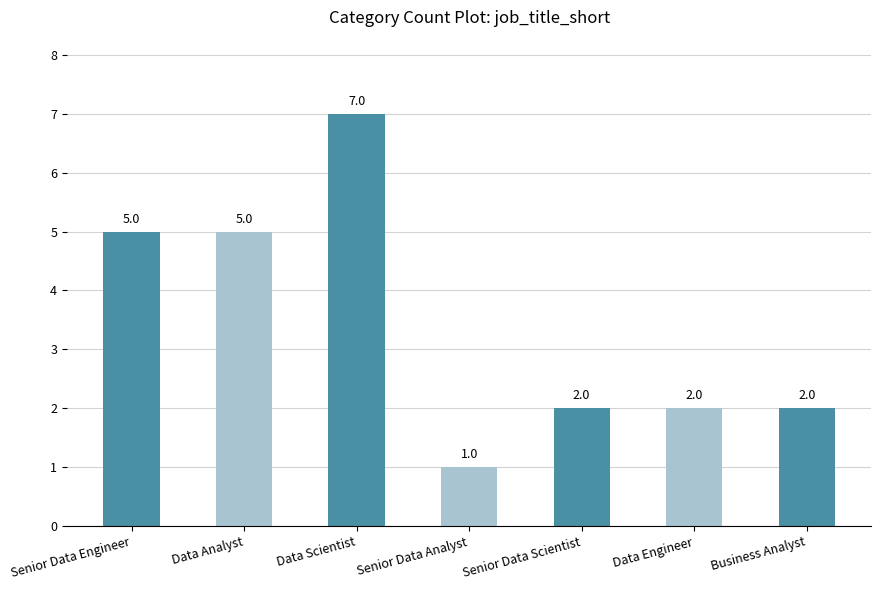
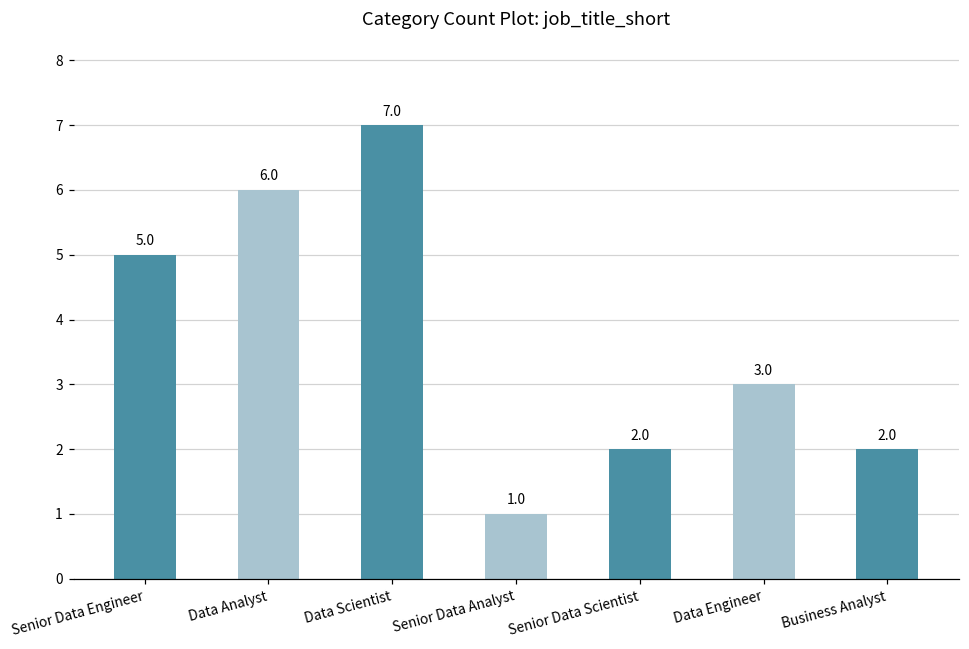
  {
    "Senior Data Engineer": 5.0,
-   "Data Analyst": 5.0,
+   "Data Analyst": 6.0,
    "Data Scientist": 7.0,
    "Senior Data Analyst": 1.0,
    "Senior Data Scientist": 2.0,
-   "Data Engineer": 2.0,
+   "Data Engineer": 3.0,
    "Business Analyst": 2.0
  }
